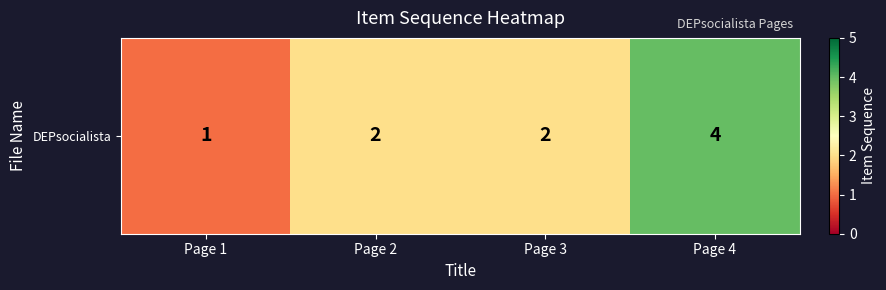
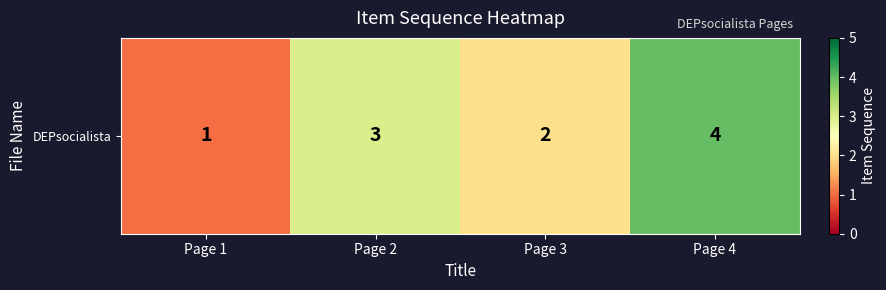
  {
    "DEPsocialista": {
      "Page 1": 1,
-     "Page 2": 2,
+     "Page 2": 3,
      "Page 3": 2,
      "Page 4": 4
    }
  }
